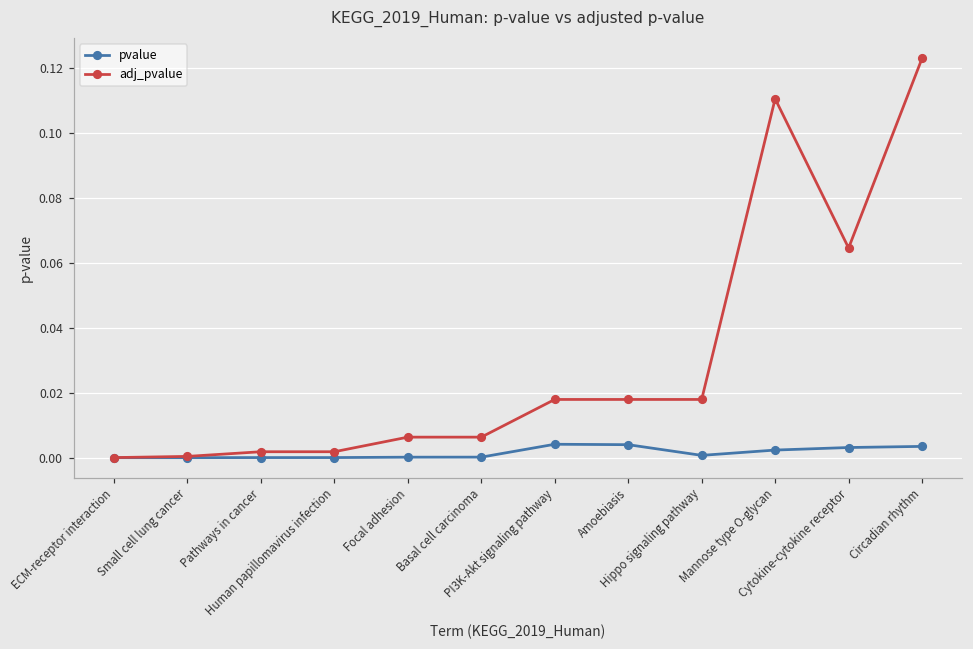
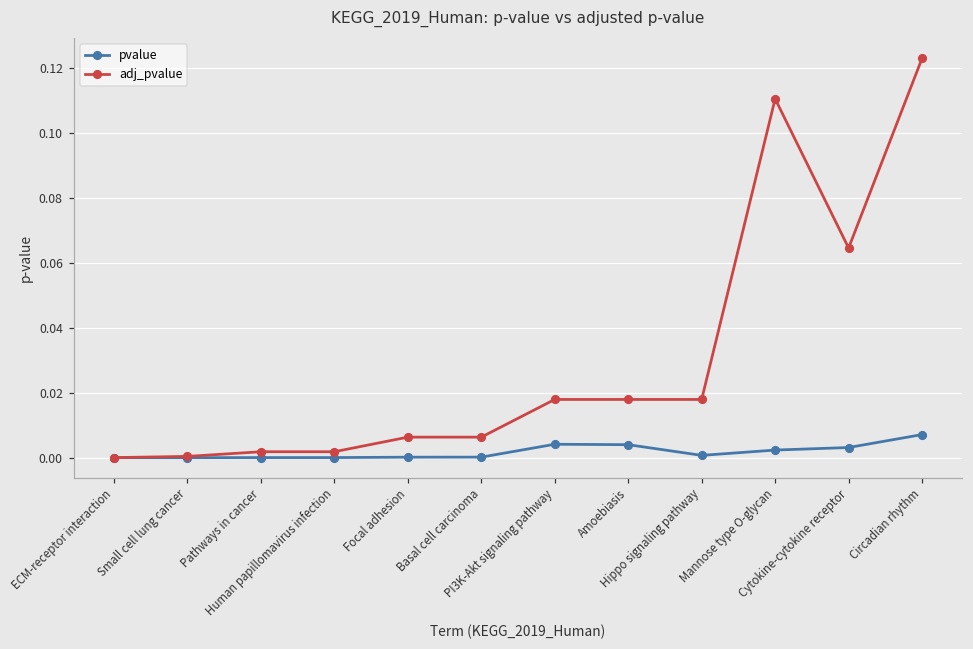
  {
    "pvalue": {
      "Pathways in cancer": 0.000,
      "Human papillomavirus infection": 0.000,
      "Focal adhesion": 0.000,
      "Basal cell carcinoma": 0.000,
      "PI3K-Akt signaling pathway": 0.004,
      "Amoebiasis": 0.004,
      "Hippo signaling pathway": 0.001,
      "Mannose type O-glycan": 0.002,
      "Cytokine-cytokine receptor": 0.003,
-     "Circadian rhythm": 0.003
+     "Circadian rhythm": 0.007
    },
    "adj_pvalue": {
      "Pathways in cancer": 0.002,
      "Human papillomavirus infection": 0.002,
      "Focal adhesion": 0.006,
      "Basal cell carcinoma": 0.006,
      "PI3K-Akt signaling pathway": 0.018,
      "Amoebiasis": 0.018,
      "Hippo signaling pathway": 0.018,
      "Mannose type O-glycan": 0.110,
      "Cytokine-cytokine receptor": 0.065,
      "Circadian rhythm": 0.123
    }
  }
